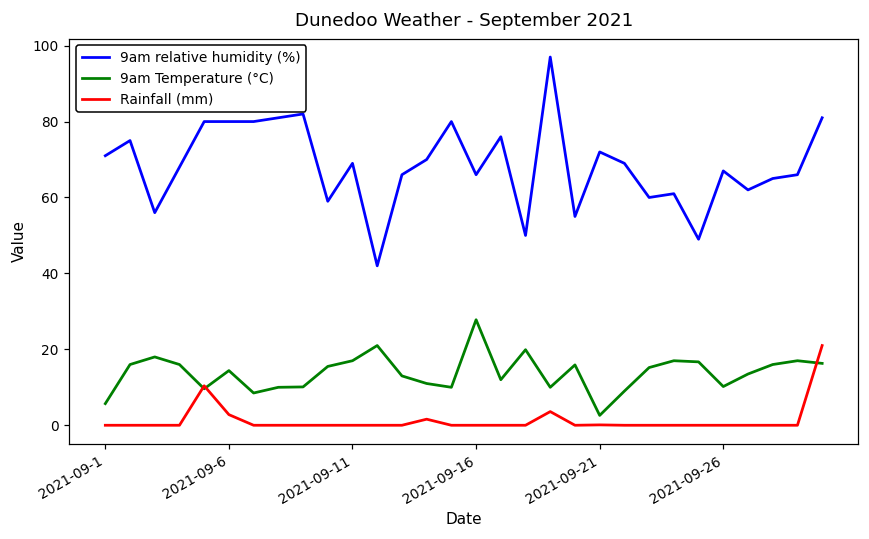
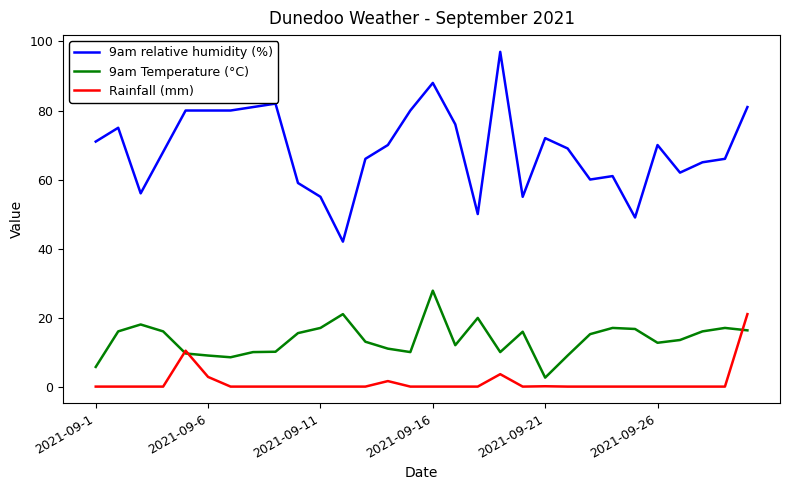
  {
    "9am relative humidity (%)": {
      "2021-09-1": 71,
      "2021-09-6": 80,
-     "2021-09-11": 69,
-     "2021-09-16": 66,
+     "2021-09-11": 55,
+     "2021-09-16": 88,
      "2021-09-21": 72,
-     "2021-09-26": 67
+     "2021-09-26": 70
    },
    "9am Temperature (°C)": {
      "2021-09-1": 6,
-     "2021-09-6": 14,
+     "2021-09-6": 9,
      "2021-09-11": 17,
      "2021-09-16": 28,
      "2021-09-21": 3,
-     "2021-09-26": 10
+     "2021-09-26": 13
    },
    "Rainfall (mm)": {
      "2021-09-1": 0,
      "2021-09-6": 3,
      "2021-09-11": 0,
      "2021-09-16": 0,
      "2021-09-21": 0,
      "2021-09-26": 0
    }
  }
